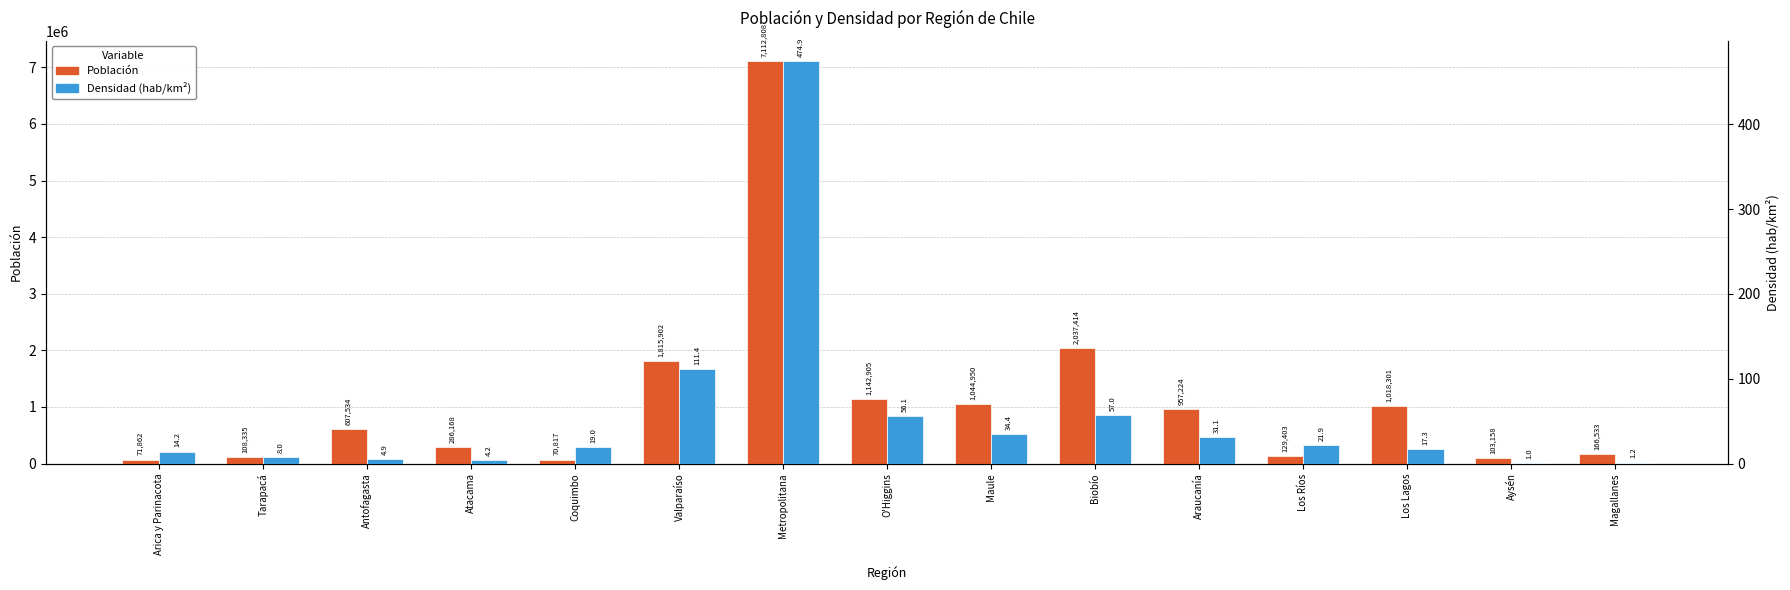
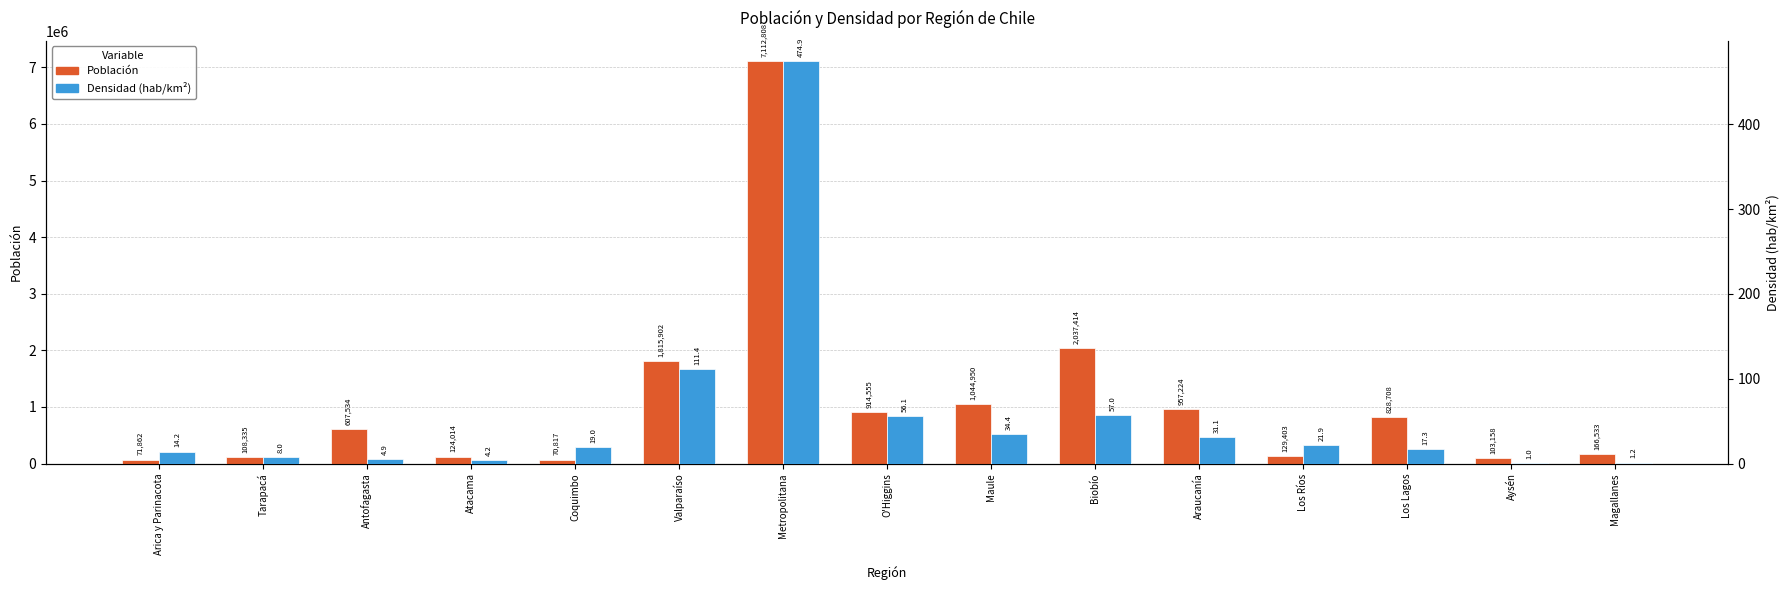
  {
    "Población": {
      "Arica y Parinacota": "71,862",
      "Tarapacá": "108,335",
      "Antofagasta": "607,534",
-     "Atacama": "286,168",
+     "Atacama": "124,014",
      "Coquimbo": "70,817",
      "Valparaíso": "1,815,902",
      "Metropolitana": "7,112,808",
-     "O'Higgins": "1,142,905",
+     "O'Higgins": "914,555",
      "Maule": "1,044,950",
      "Biobío": "2,037,414",
      "Araucanía": "957,224",
      "Los Ríos": "129,403",
-     "Los Lagos": "1,018,301",
+     "Los Lagos": "828,708",
      "Aysén": "103,158",
      "Magallanes": "166,533"
    }
  }
